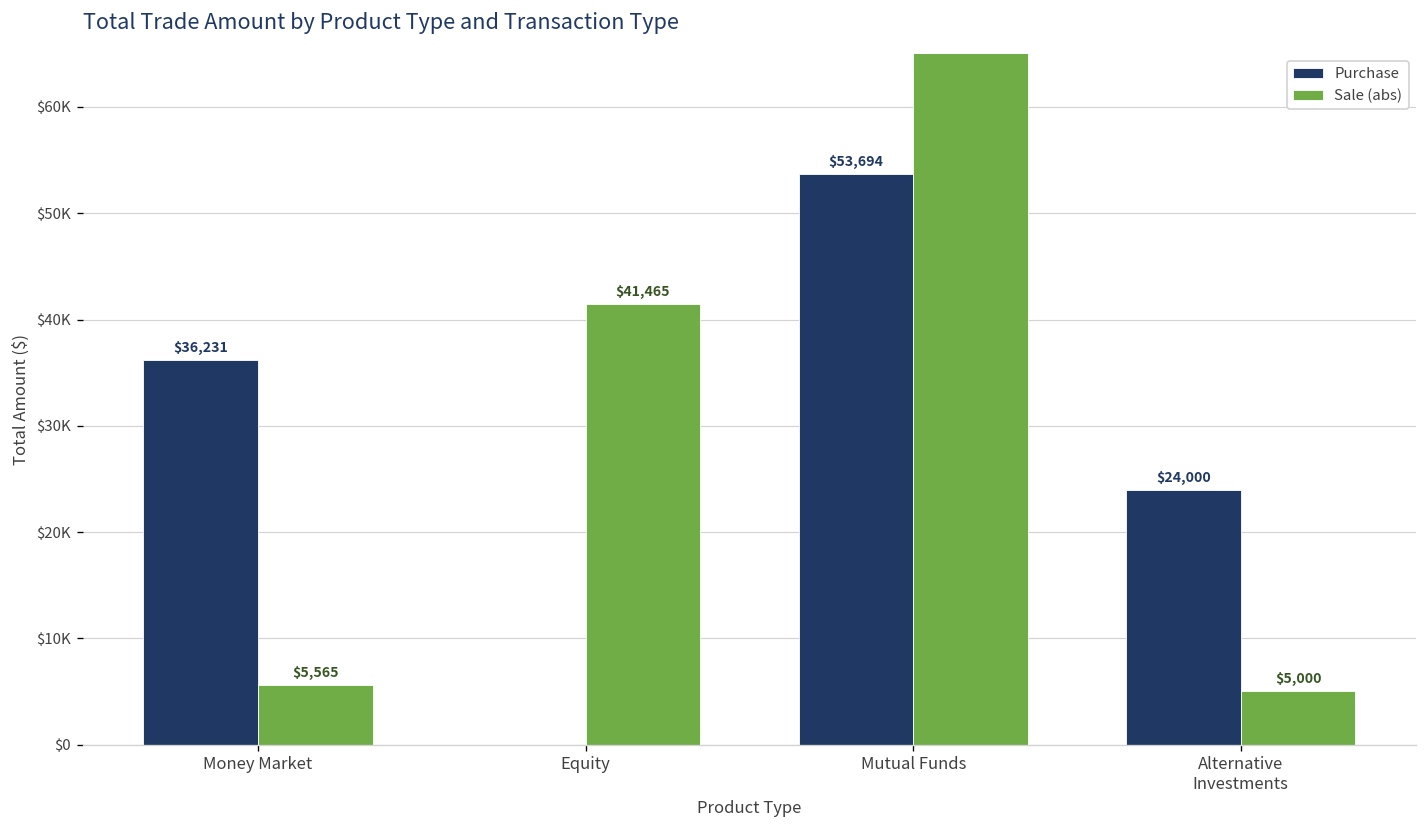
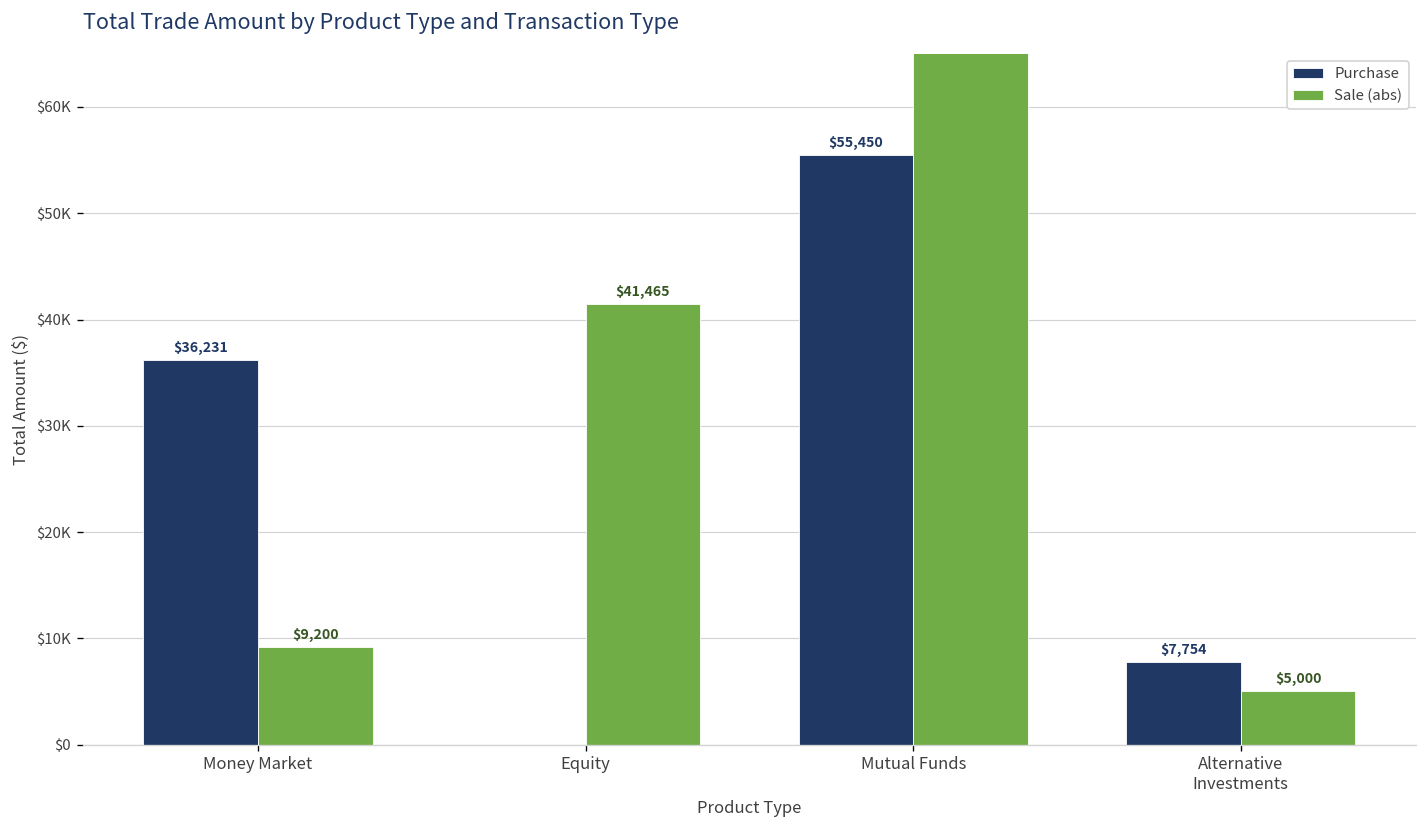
  {
    "Purchase": {
      "Money Market": "$36,231",
-     "Mutual Funds": "$53,694",
-     "Alternative Investments": "$24,000"
+     "Mutual Funds": "$55,450",
+     "Alternative Investments": "$7,754"
    },
    "Sale (abs)": {
-     "Money Market": "$5,565",
+     "Money Market": "$9,200",
      "Equity": "$41,465",
      "Alternative Investments": "$5,000"
    }
  }
